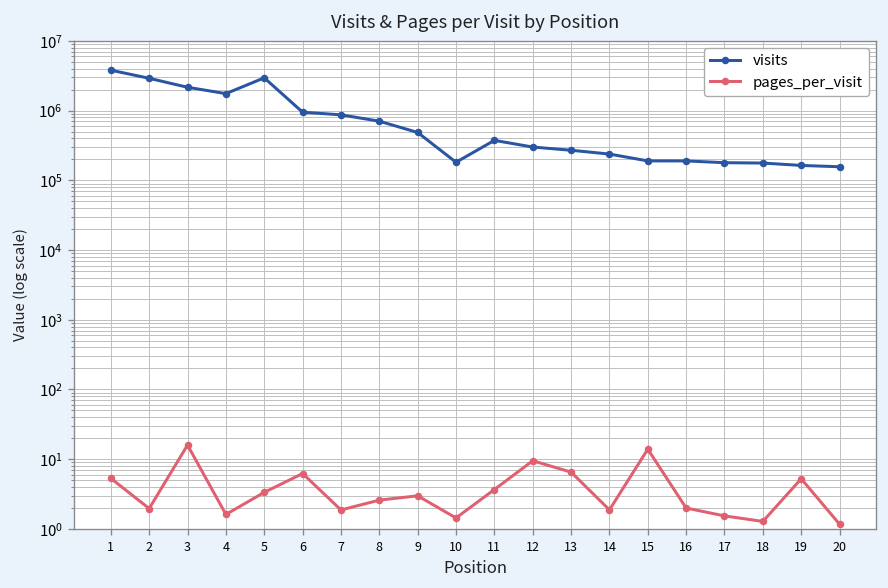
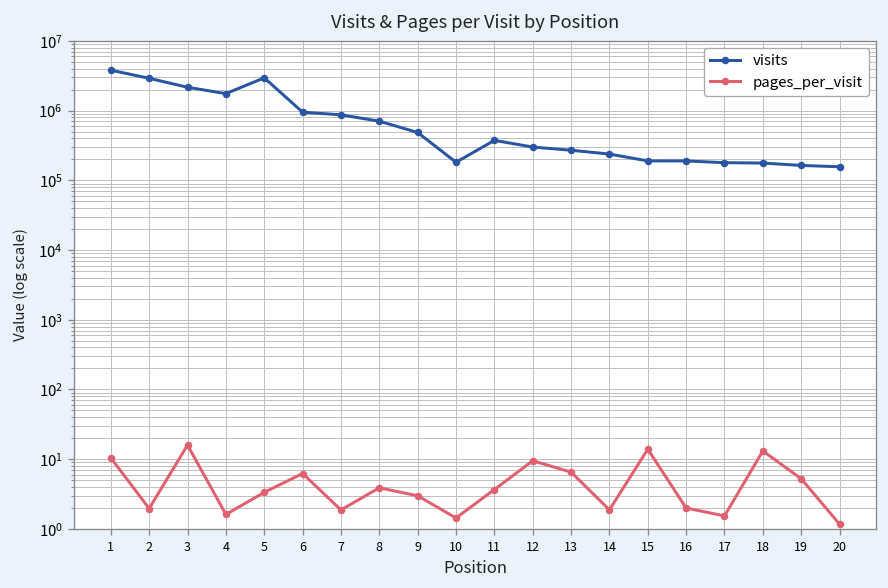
  {
    "visits": {
      "1": 4000000,
      "2": 3000000,
      "3": 2200000,
      "4": 1800000,
      "5": 3000000,
      "6": 1000000,
      "7": 900000,
      "8": 700000,
      "9": 500000,
      "10": 180000,
      "11": 400000,
      "12": 300000,
      "13": 300000,
      "14": 240000,
      "15": 190000,
      "16": 190000,
      "17": 180000,
      "18": 180000,
      "19": 160000,
      "20": 160000
    },
    "pages_per_visit": {
-     "1": 5,
+     "1": 10,
      "2": 2.0,
      "3": 16,
      "4": 1.6,
      "5": 3,
      "6": 6,
      "7": 1.9,
-     "8": 3,
+     "8": 4,
      "9": 3,
      "10": 1.4,
      "11": 4,
      "12": 9,
      "13": 7,
      "14": 1.9,
      "15": 14,
      "16": 2.0,
      "17": 1.5,
-     "18": 1.3,
+     "18": 13,
      "19": 5,
      "20": 1.2
    }
  }
